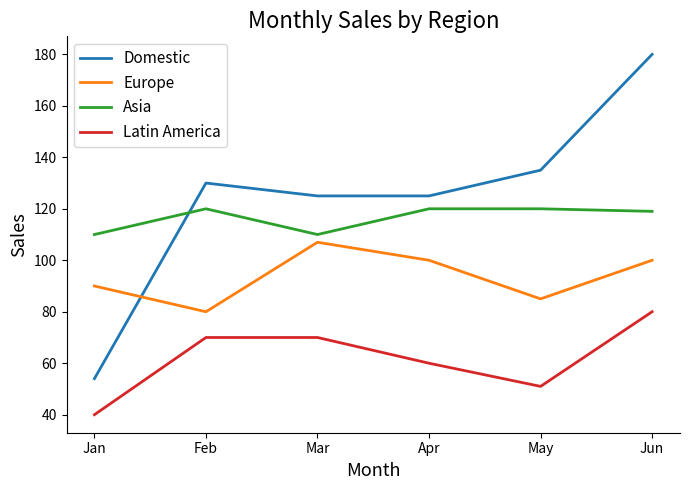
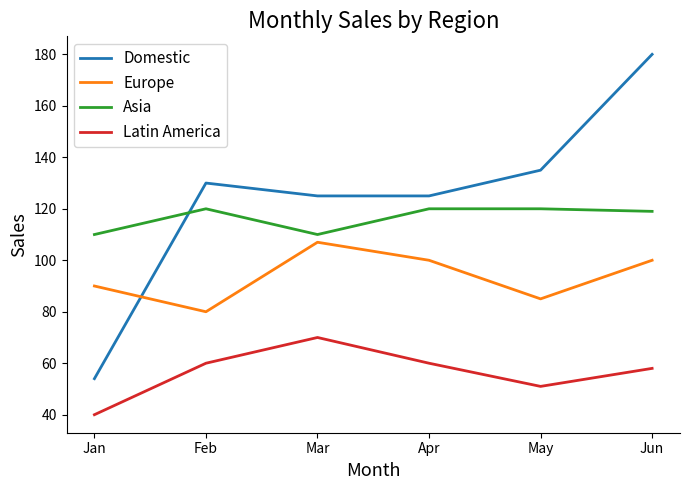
  {
    "Domestic": {
      "Jan": 54,
      "Feb": 130,
      "Mar": 125,
      "Apr": 125,
      "May": 135,
      "Jun": 180
    },
    "Europe": {
      "Jan": 90,
      "Feb": 80,
      "Mar": 107,
      "Apr": 100,
      "May": 85,
      "Jun": 100
    },
    "Asia": {
      "Jan": 110,
      "Feb": 120,
      "Mar": 110,
      "Apr": 120,
      "May": 120,
      "Jun": 119
    },
    "Latin America": {
      "Jan": 40,
-     "Feb": 70,
+     "Feb": 60,
      "Mar": 70,
      "Apr": 60,
      "May": 51,
-     "Jun": 80
+     "Jun": 58
    }
  }
